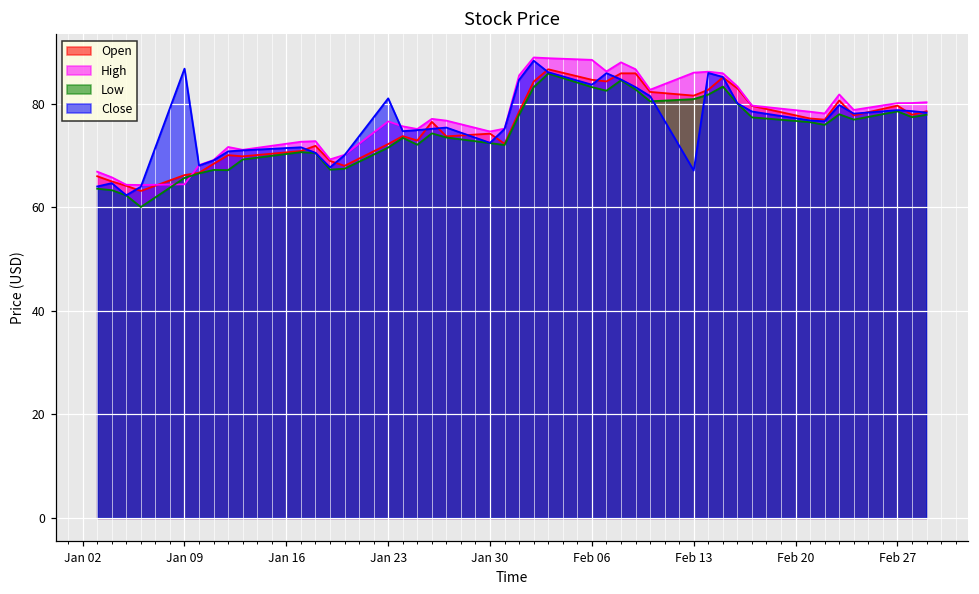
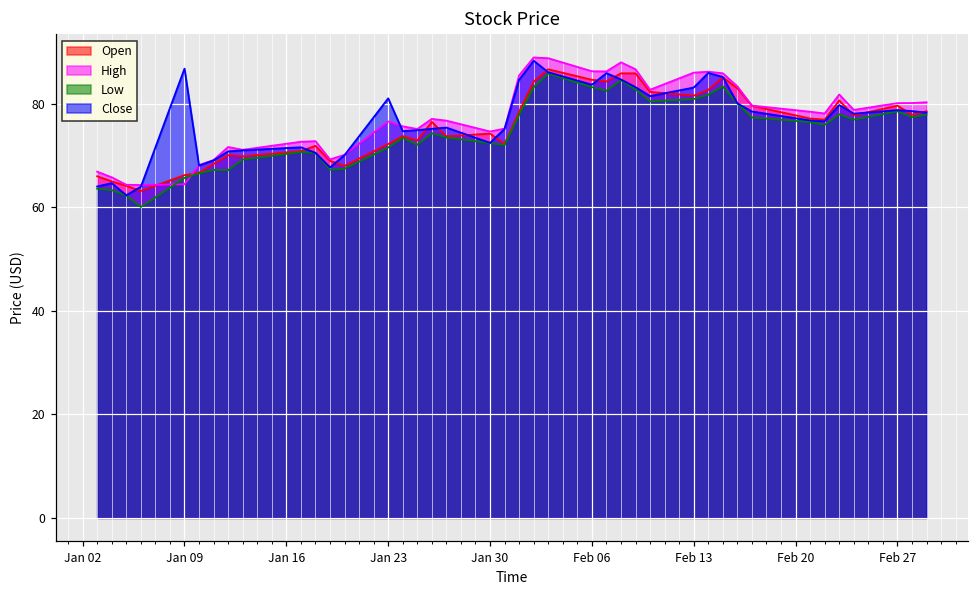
  {
    "Open": {
      "Jan 09": 66,
      "Jan 23": 72,
      "Feb 06": 85,
      "Feb 13": 82
    },
    "High": {
      "Jan 09": 64,
      "Jan 23": 77,
-     "Feb 06": 88,
+     "Feb 06": 86,
      "Feb 13": 86
    },
    "Low": {
      "Jan 09": 66,
      "Jan 23": 72,
      "Feb 13": 81
    },
    "Close": {
      "Jan 09": 87,
      "Jan 23": 81,
-     "Feb 13": 67
+     "Feb 13": 83
    }
  }
